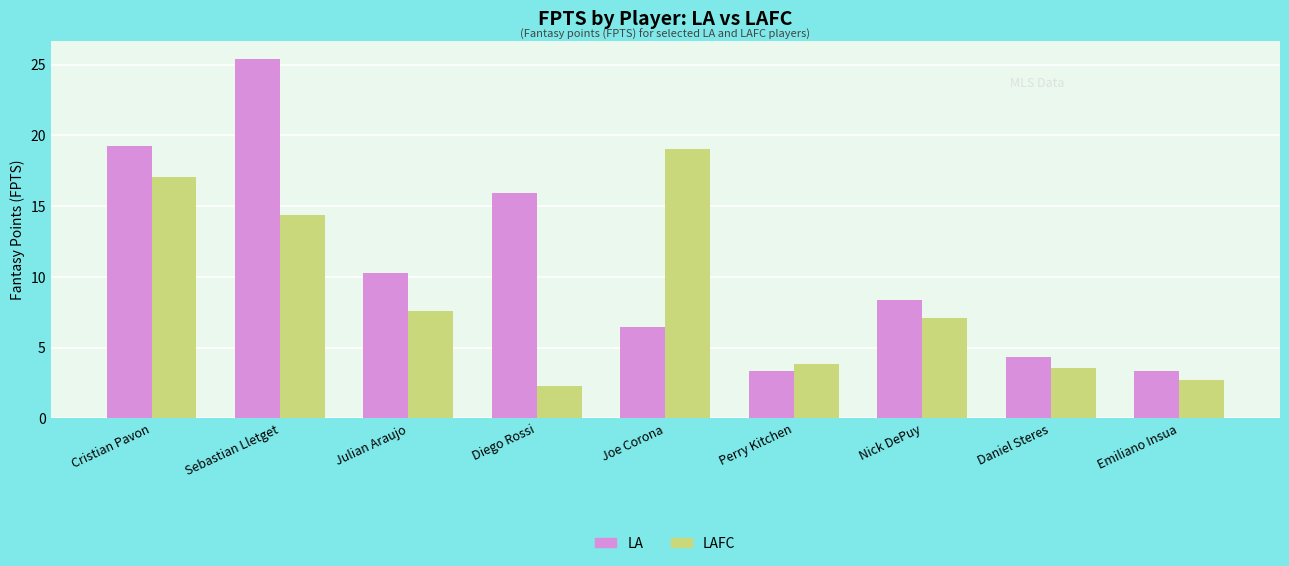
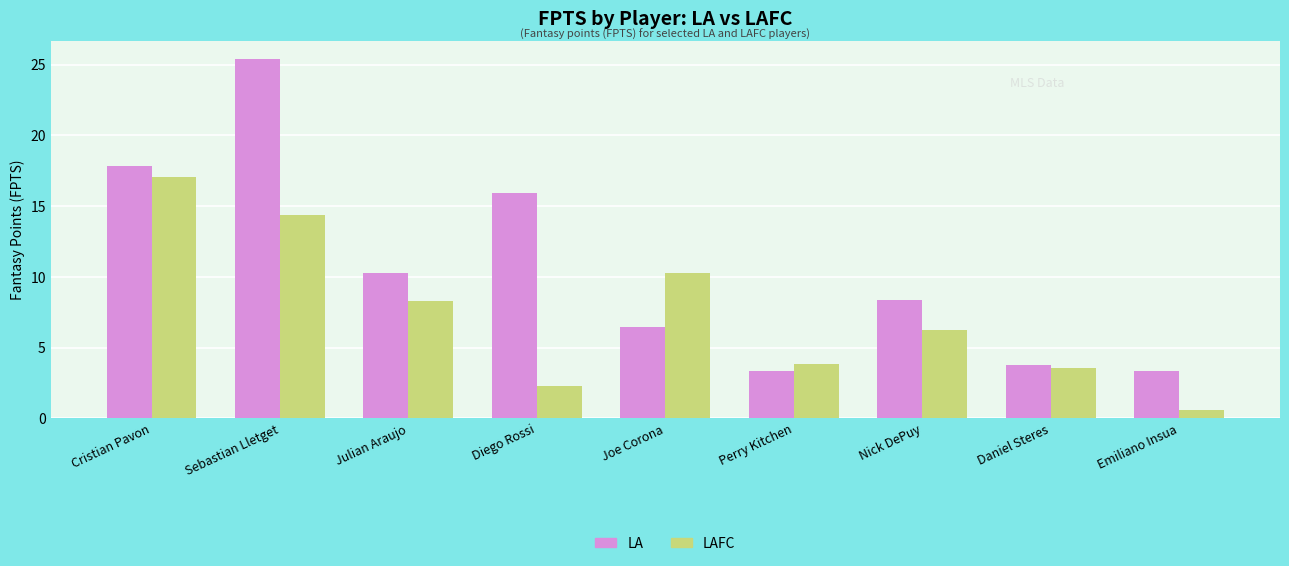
  {
    "LA": {
-     "Cristian Pavon": 19.3,
+     "Cristian Pavon": 17.9,
      "Sebastian Lletget": 25.4,
      "Julian Araujo": 10.3,
      "Diego Rossi": 15.9,
      "Joe Corona": 6.5,
      "Perry Kitchen": 3.4,
      "Nick DePuy": 8.4,
-     "Daniel Steres": 4.3,
+     "Daniel Steres": 3.7,
      "Emiliano Insua": 3.4
    },
    "LAFC": {
      "Cristian Pavon": 17.0,
      "Sebastian Lletget": 14.4,
-     "Julian Araujo": 7.6,
+     "Julian Araujo": 8.3,
      "Diego Rossi": 2.3,
-     "Joe Corona": 19.0,
+     "Joe Corona": 10.3,
      "Perry Kitchen": 3.8,
-     "Nick DePuy": 7.1,
+     "Nick DePuy": 6.2,
      "Daniel Steres": 3.5,
-     "Emiliano Insua": 2.8
+     "Emiliano Insua": 0.6
    }
  }
